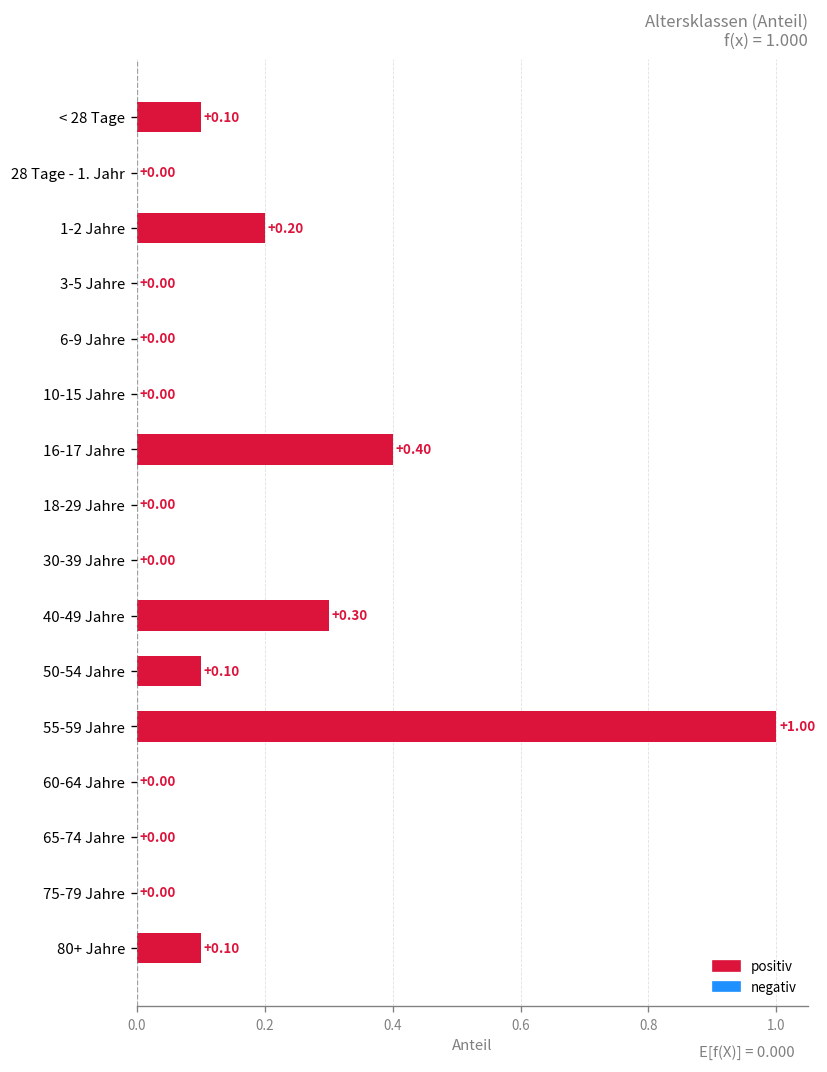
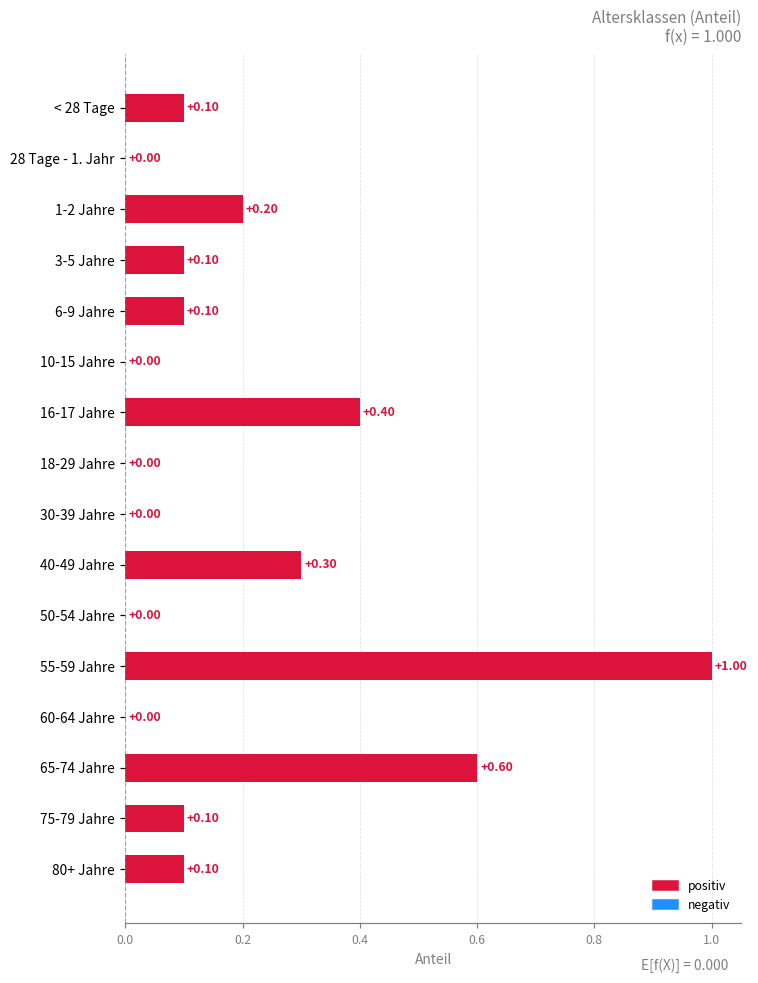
  {
    "< 28 Tage": "+0.10",
    "28 Tage - 1. Jahr": "+0.00",
    "1-2 Jahre": "+0.20",
-   "3-5 Jahre": "+0.00",
-   "6-9 Jahre": "+0.00",
+   "3-5 Jahre": "+0.10",
+   "6-9 Jahre": "+0.10",
    "10-15 Jahre": "+0.00",
    "16-17 Jahre": "+0.40",
    "18-29 Jahre": "+0.00",
    "30-39 Jahre": "+0.00",
    "40-49 Jahre": "+0.30",
-   "50-54 Jahre": "+0.10",
+   "50-54 Jahre": "+0.00",
    "55-59 Jahre": "+1.00",
    "60-64 Jahre": "+0.00",
-   "65-74 Jahre": "+0.00",
-   "75-79 Jahre": "+0.00",
+   "65-74 Jahre": "+0.60",
+   "75-79 Jahre": "+0.10",
    "80+ Jahre": "+0.10"
  }
